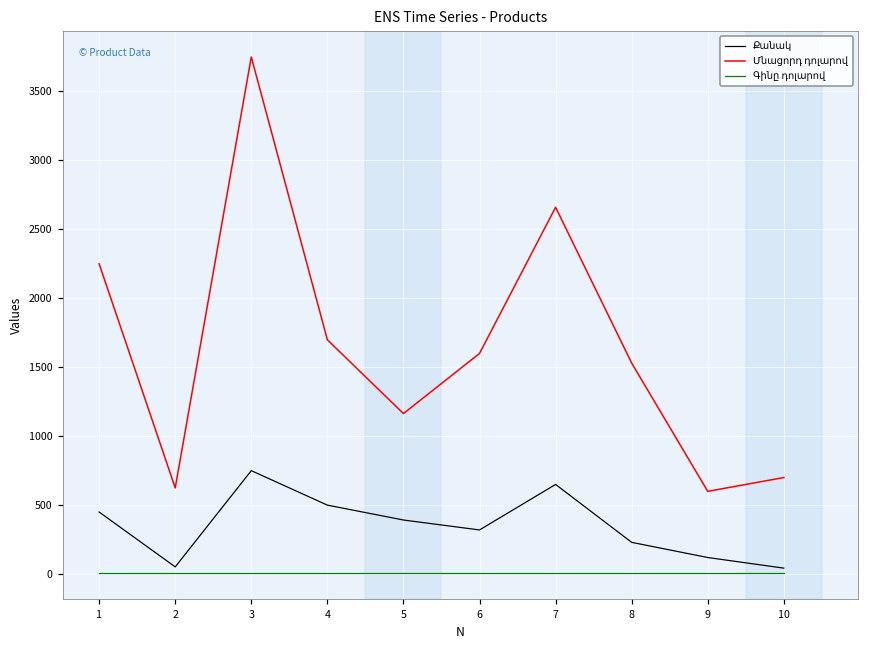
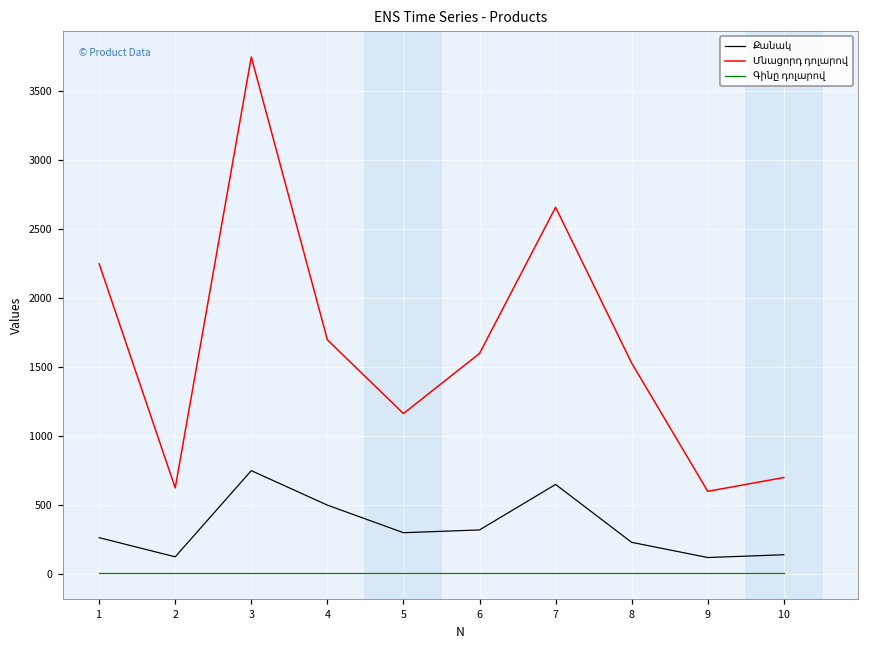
  {
    "Քանակ": {
-     "1": 450,
-     "2": 50,
+     "1": 260,
+     "2": 130,
      "3": 750,
      "4": 500,
-     "5": 390,
+     "5": 300,
      "6": 320,
      "7": 650,
      "8": 230,
      "9": 120,
-     "10": 40
+     "10": 140
    },
    "Մնացորդ դոլարով": {
      "1": 2250,
      "2": 630,
      "3": 3750,
      "4": 1700,
      "5": 1160,
      "6": 1600,
      "7": 2660,
      "8": 1530,
      "9": 600,
      "10": 700
    },
    "Գինը դոլարով": {
      "1": 10,
      "2": 10,
      "3": 10,
      "4": 10,
      "5": 10,
      "6": 10,
      "7": 10,
      "8": 10,
      "9": 10,
      "10": 10
    }
  }
